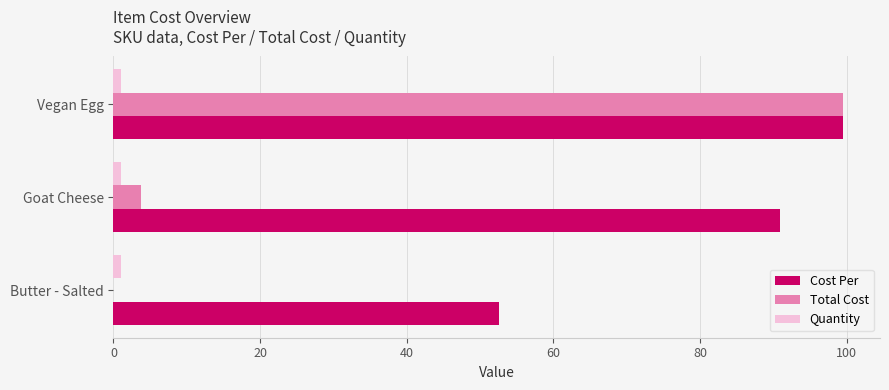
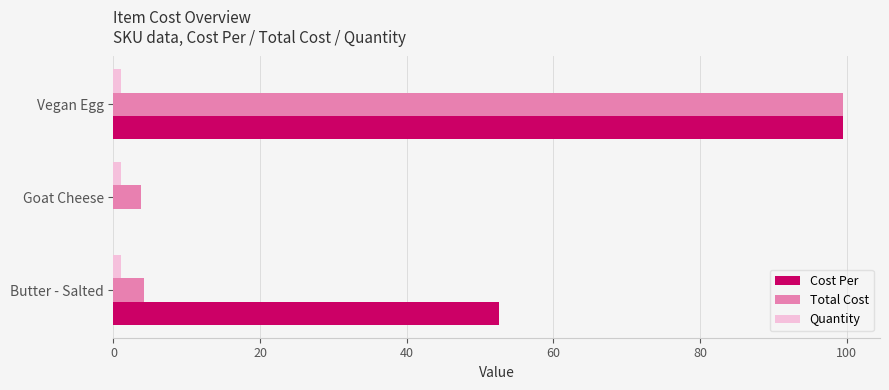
  {
    "Cost Per": {
      "Vegan Egg": 100,
-     "Goat Cheese": 91,
+     "Goat Cheese": 0,
      "Butter - Salted": 53
    },
    "Total Cost": {
      "Vegan Egg": 100,
      "Goat Cheese": 4,
-     "Butter - Salted": 0
+     "Butter - Salted": 4
    },
    "Quantity": {
      "Vegan Egg": 1,
      "Goat Cheese": 1,
      "Butter - Salted": 1
    }
  }
